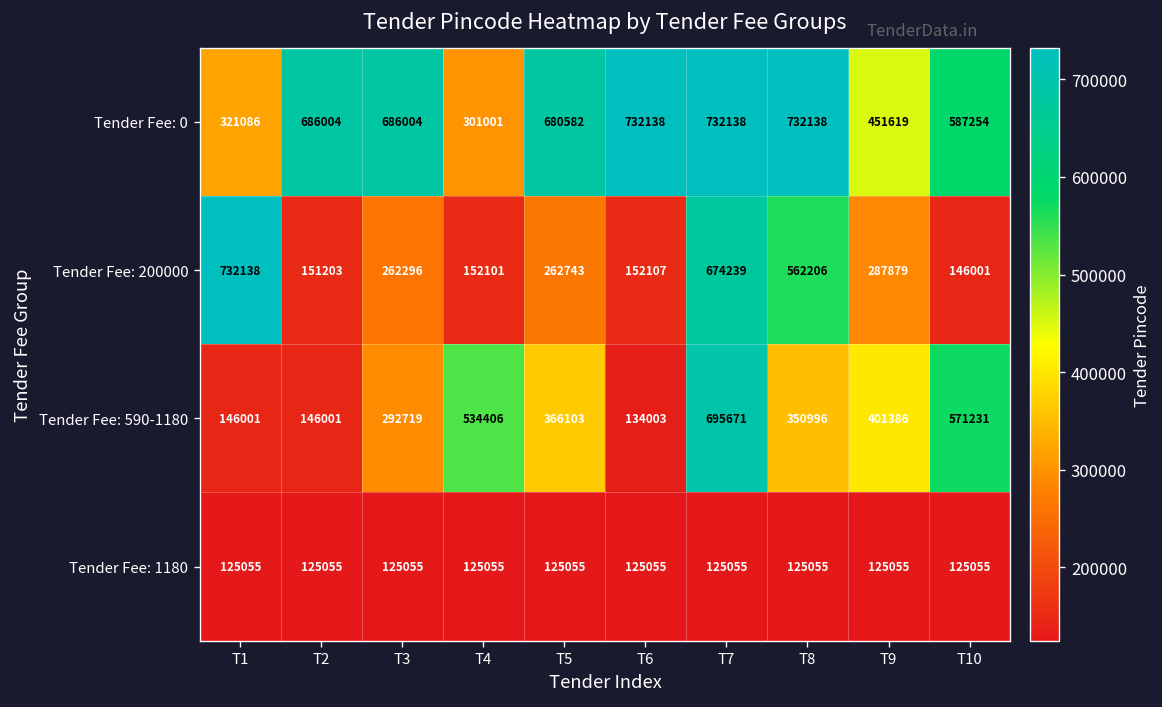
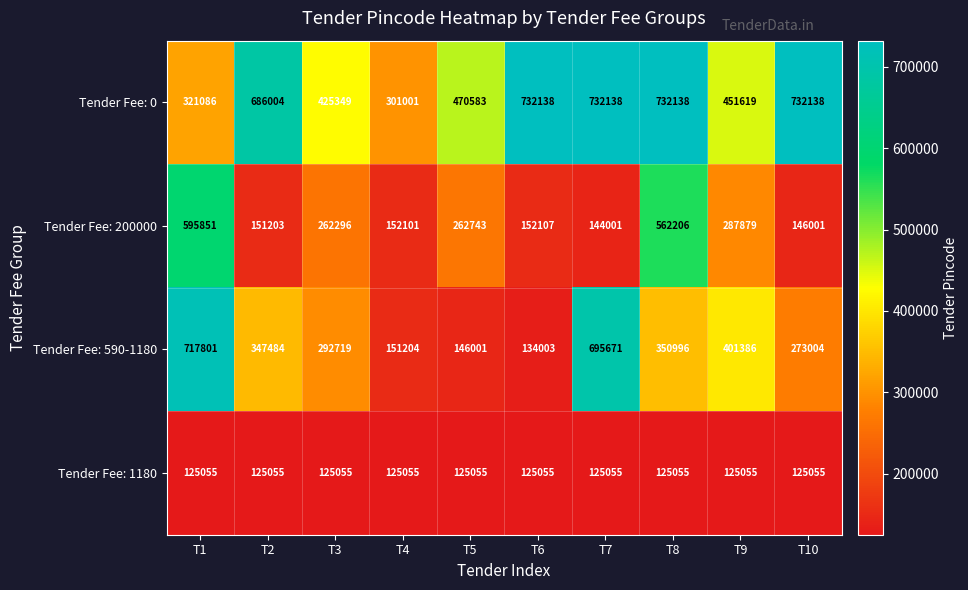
  {
    "Tender Fee: 0": {
      "T1": 321086,
      "T2": 686004,
-     "T3": 686004,
+     "T3": 425349,
      "T4": 301001,
-     "T5": 680582,
+     "T5": 470583,
      "T6": 732138,
      "T7": 732138,
      "T8": 732138,
      "T9": 451619,
-     "T10": 587254
+     "T10": 732138
    },
    "Tender Fee: 200000": {
-     "T1": 732138,
+     "T1": 595851,
      "T2": 151203,
      "T3": 262296,
      "T4": 152101,
      "T5": 262743,
      "T6": 152107,
-     "T7": 674239,
+     "T7": 144001,
      "T8": 562206,
      "T9": 287879,
      "T10": 146001
    },
    "Tender Fee: 590-1180": {
-     "T1": 146001,
-     "T2": 146001,
+     "T1": 717801,
+     "T2": 347484,
      "T3": 292719,
-     "T4": 534406,
-     "T5": 366103,
+     "T4": 151204,
+     "T5": 146001,
      "T6": 134003,
      "T7": 695671,
      "T8": 350996,
      "T9": 401386,
-     "T10": 571231
+     "T10": 273004
    },
    "Tender Fee: 1180": {
      "T1": 125055,
      "T2": 125055,
      "T3": 125055,
      "T4": 125055,
      "T5": 125055,
      "T6": 125055,
      "T7": 125055,
      "T8": 125055,
      "T9": 125055,
      "T10": 125055
    }
  }
